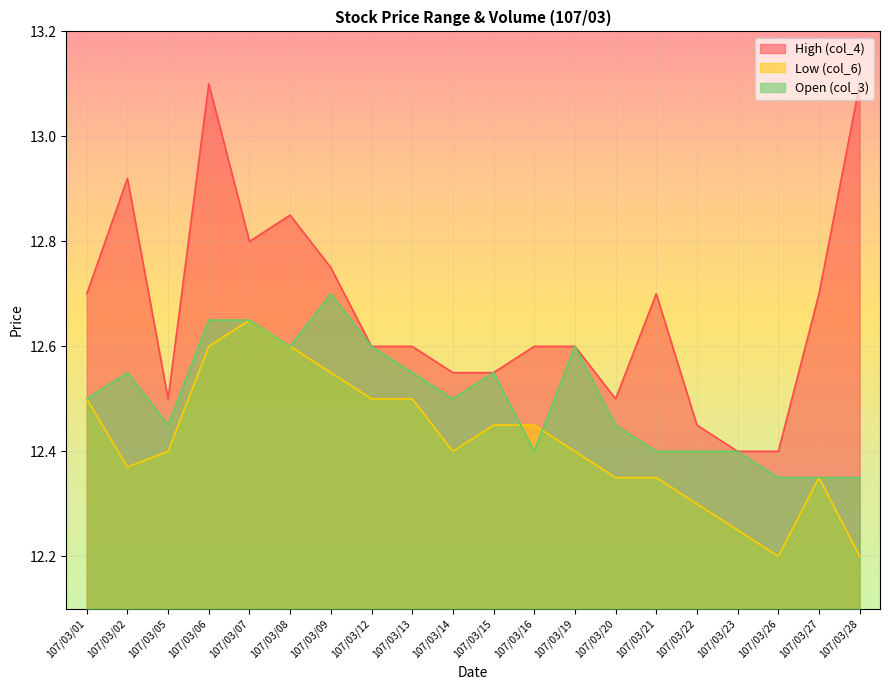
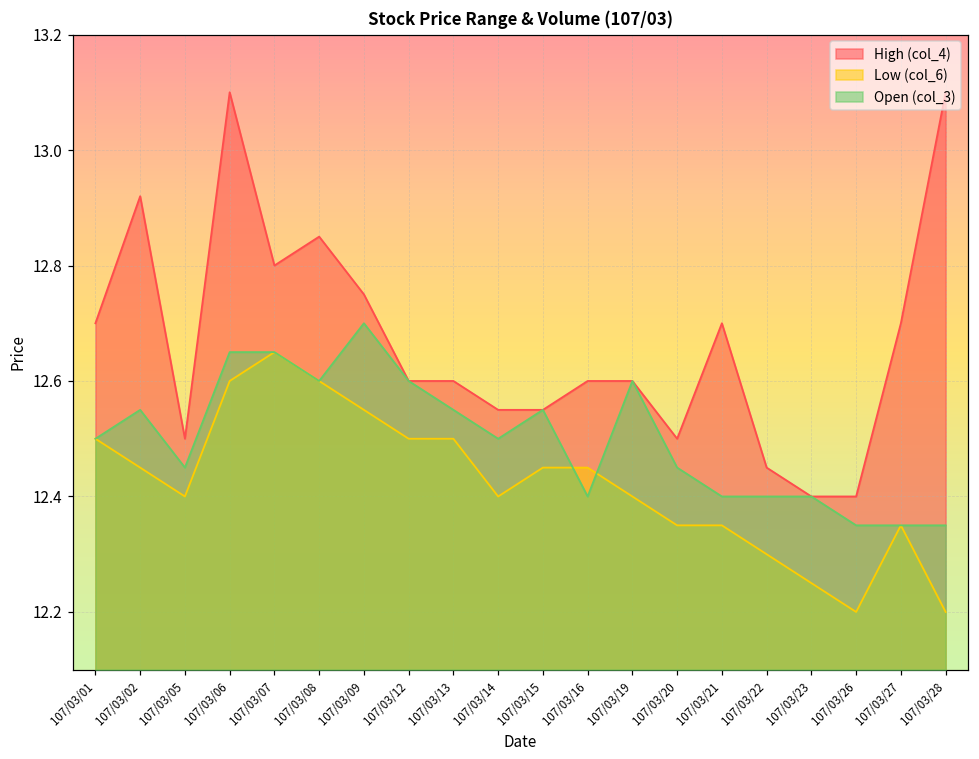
  {
    "High (col_4)": {
      "107/03/01": 12.70,
      "107/03/02": 12.92,
      "107/03/05": 12.50,
      "107/03/06": 13.10,
      "107/03/07": 12.80,
      "107/03/08": 12.85,
      "107/03/09": 12.75,
      "107/03/13": 12.60,
      "107/03/14": 12.55,
      "107/03/16": 12.60,
      "107/03/20": 12.50,
      "107/03/21": 12.70,
      "107/03/22": 12.45,
      "107/03/26": 12.40,
      "107/03/27": 12.70
    },
    "Low (col_6)": {
-     "107/03/02": 12.37,
+     "107/03/02": 12.45,
      "107/03/05": 12.40,
      "107/03/06": 12.60,
      "107/03/09": 12.55,
      "107/03/12": 12.50,
      "107/03/13": 12.50,
      "107/03/14": 12.40,
      "107/03/15": 12.45,
      "107/03/16": 12.45,
      "107/03/19": 12.40,
      "107/03/20": 12.35,
      "107/03/21": 12.35,
      "107/03/22": 12.30,
      "107/03/23": 12.25,
      "107/03/26": 12.20,
      "107/03/28": 12.20
    },
    "Open (col_3)": {
      "107/03/02": 12.55,
      "107/03/05": 12.45,
      "107/03/06": 12.65,
      "107/03/09": 12.70,
      "107/03/13": 12.55,
      "107/03/14": 12.50,
      "107/03/16": 12.40,
      "107/03/20": 12.45,
      "107/03/21": 12.40,
      "107/03/22": 12.40,
      "107/03/26": 12.35,
      "107/03/28": 12.35
    }
  }
